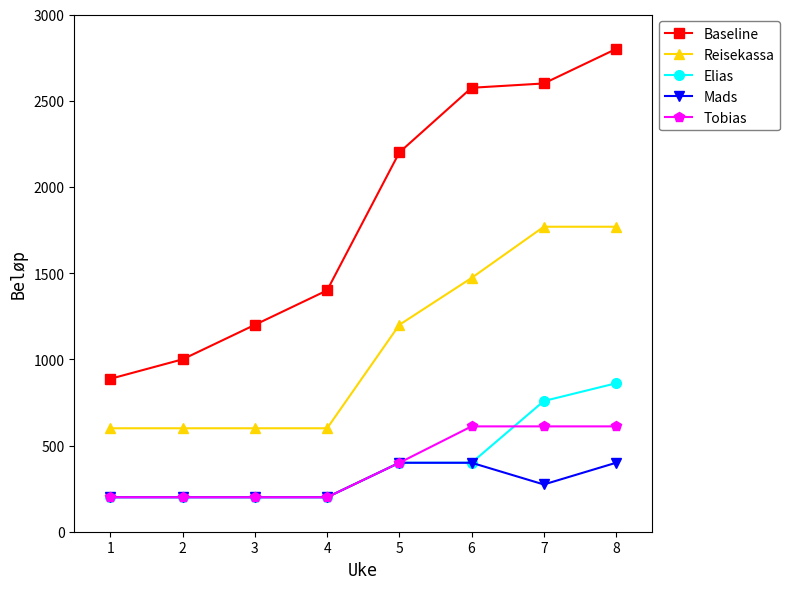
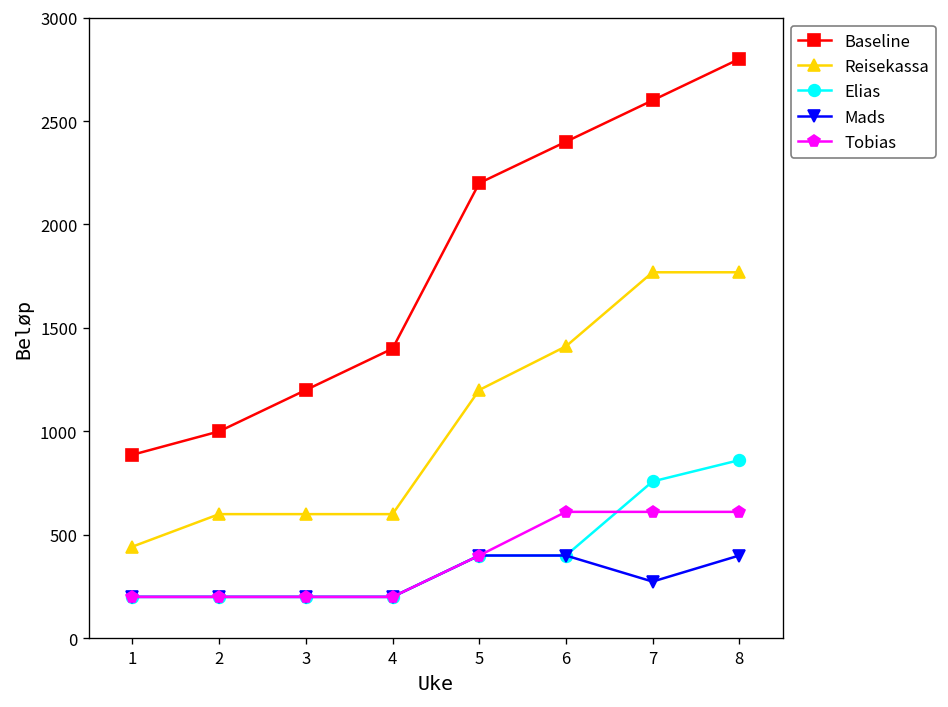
  {
    "Baseline": {
      "1": 890,
      "2": 1000,
      "3": 1200,
      "4": 1400,
      "5": 2200,
-     "6": 2580,
+     "6": 2400,
      "7": 2600,
      "8": 2800
    },
    "Reisekassa": {
-     "1": 600,
+     "1": 440,
      "2": 600,
      "3": 600,
      "4": 600,
      "5": 1200,
-     "6": 1470,
+     "6": 1410,
      "7": 1770,
      "8": 1770
    },
    "Elias": {
      "7": 760,
      "8": 860
    },
    "Mads": {
      "7": 270,
      "8": 400
    },
    "Tobias": {
      "6": 610,
      "7": 610,
      "8": 610
    }
  }
